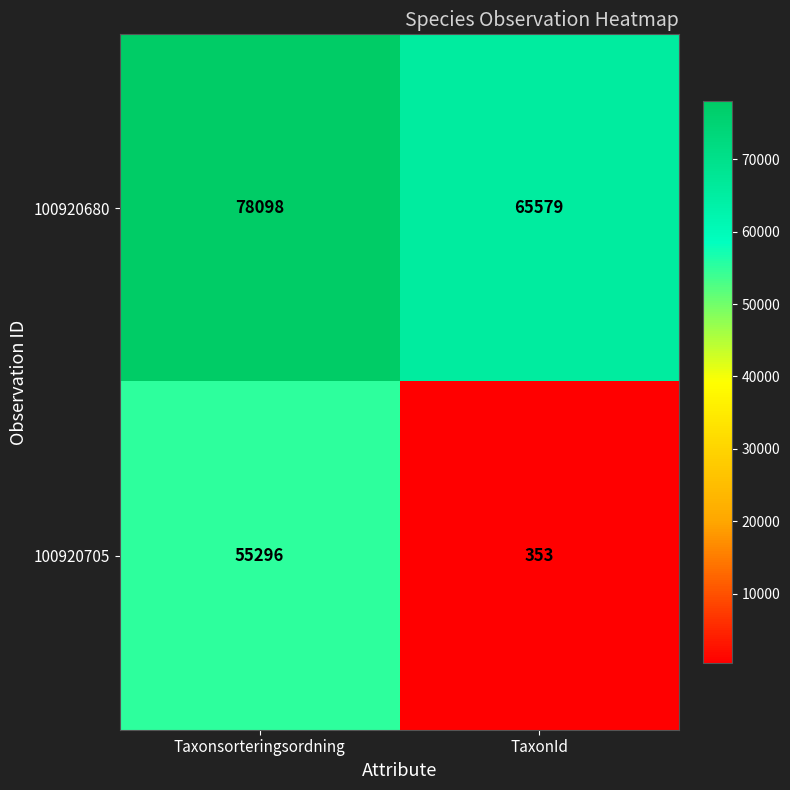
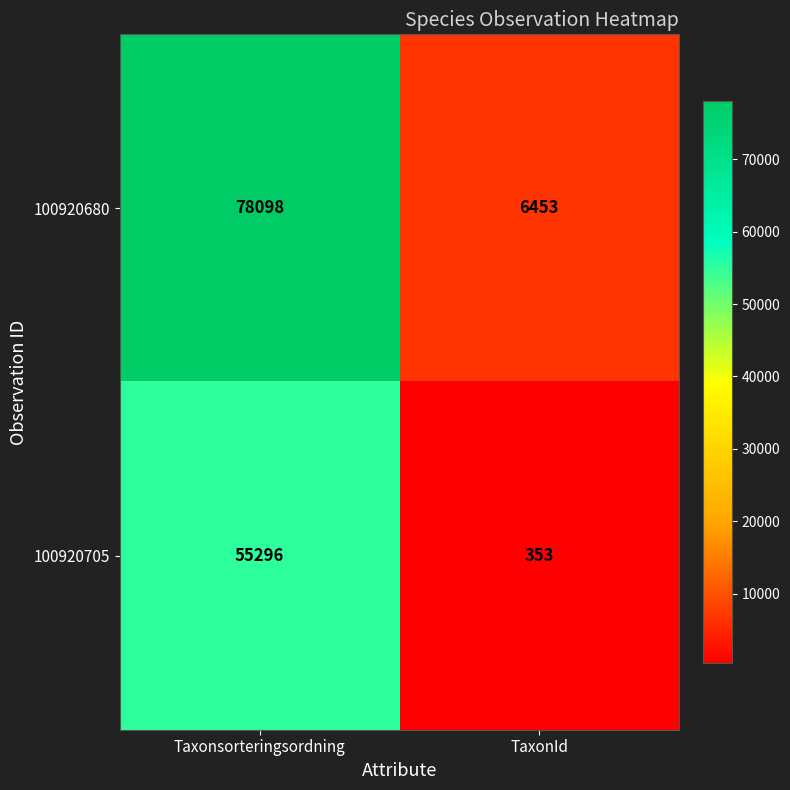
  {
    "100920680": {
      "Taxonsorteringsordning": 78098,
-     "TaxonId": 65579
+     "TaxonId": 6453
    },
    "100920705": {
      "Taxonsorteringsordning": 55296,
      "TaxonId": 353
    }
  }
